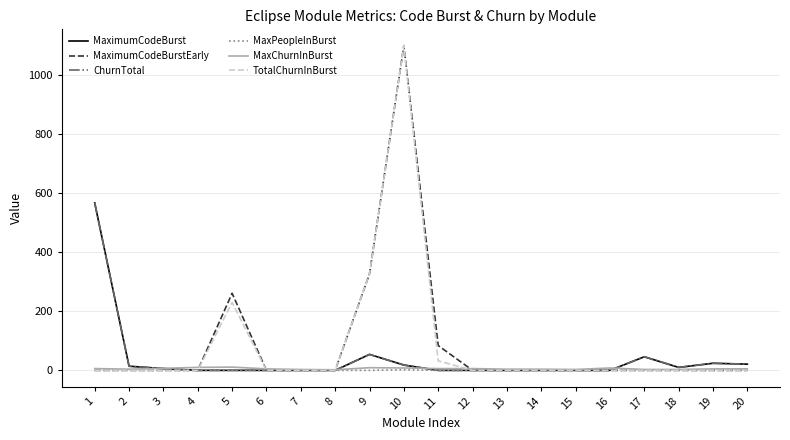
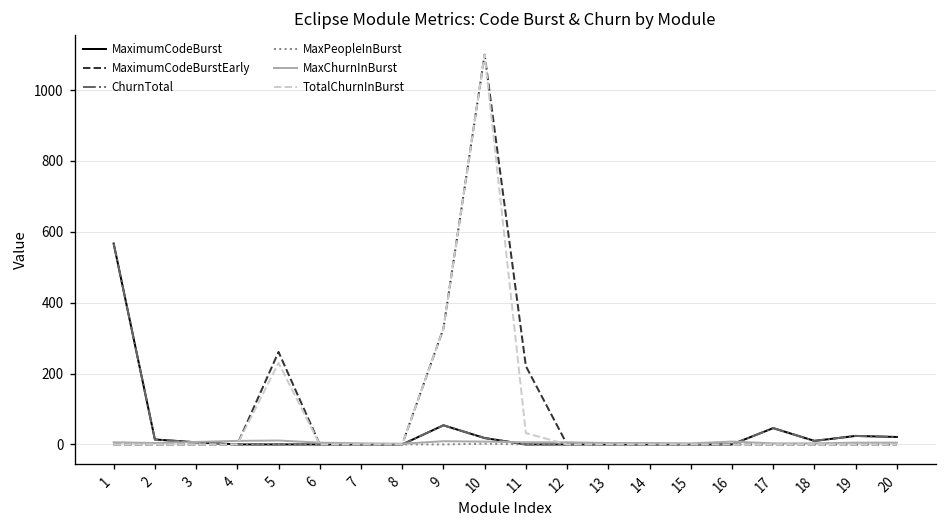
  {
    "MaximumCodeBurstEarly": {
      "5": 260,
-     "11": 80
+     "11": 220
    }
  }
